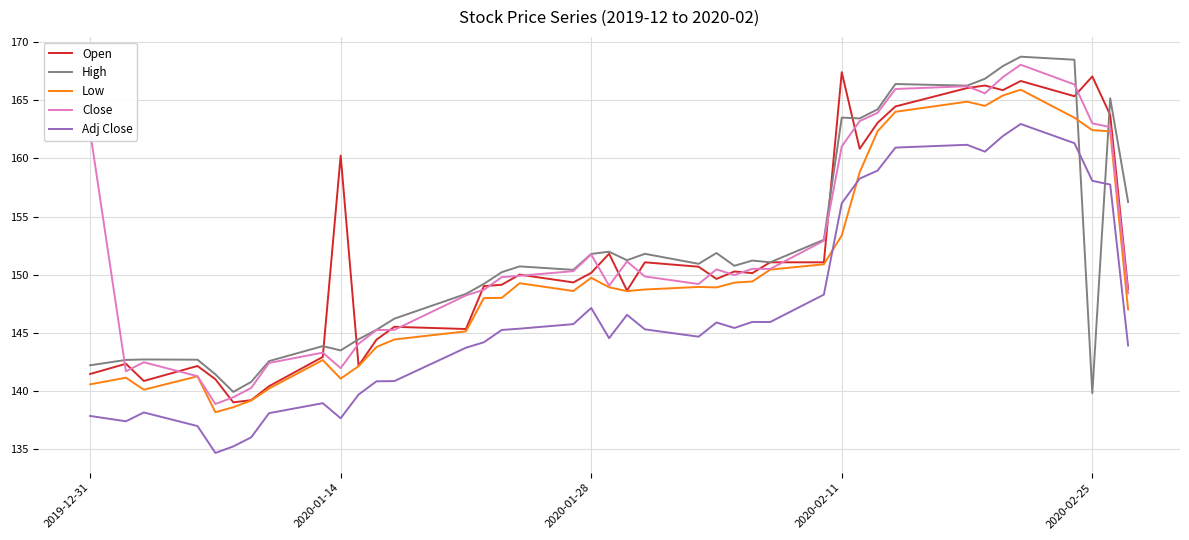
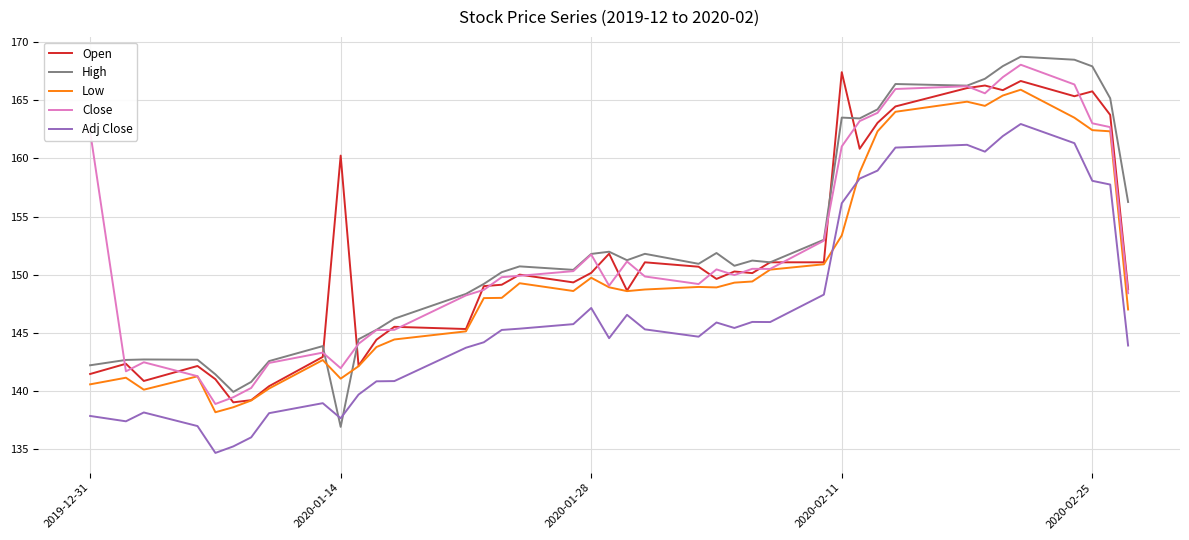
  {
    "Open": {
      "2019-12-31": 141.5,
      "2020-01-14": 160.2,
      "2020-01-28": 150.2,
      "2020-02-11": 167.4,
-     "2020-02-25": 167.1
+     "2020-02-25": 165.8
    },
    "High": {
      "2019-12-31": 142.2,
-     "2020-01-14": 143.5,
+     "2020-01-14": 136.9,
      "2020-02-11": 163.5,
-     "2020-02-25": 139.8
+     "2020-02-25": 167.9
    },
    "Low": {
      "2019-12-31": 140.6,
      "2020-01-14": 141.1,
      "2020-01-28": 149.7,
      "2020-02-11": 153.4,
      "2020-02-25": 162.4
    },
    "Close": {
      "2020-01-14": 142.0,
      "2020-02-11": 161.0,
      "2020-02-25": 163.0
    },
    "Adj Close": {
      "2019-12-31": 137.8,
      "2020-01-14": 137.6,
      "2020-01-28": 147.1,
      "2020-02-11": 156.1,
      "2020-02-25": 158.1
    }
  }
